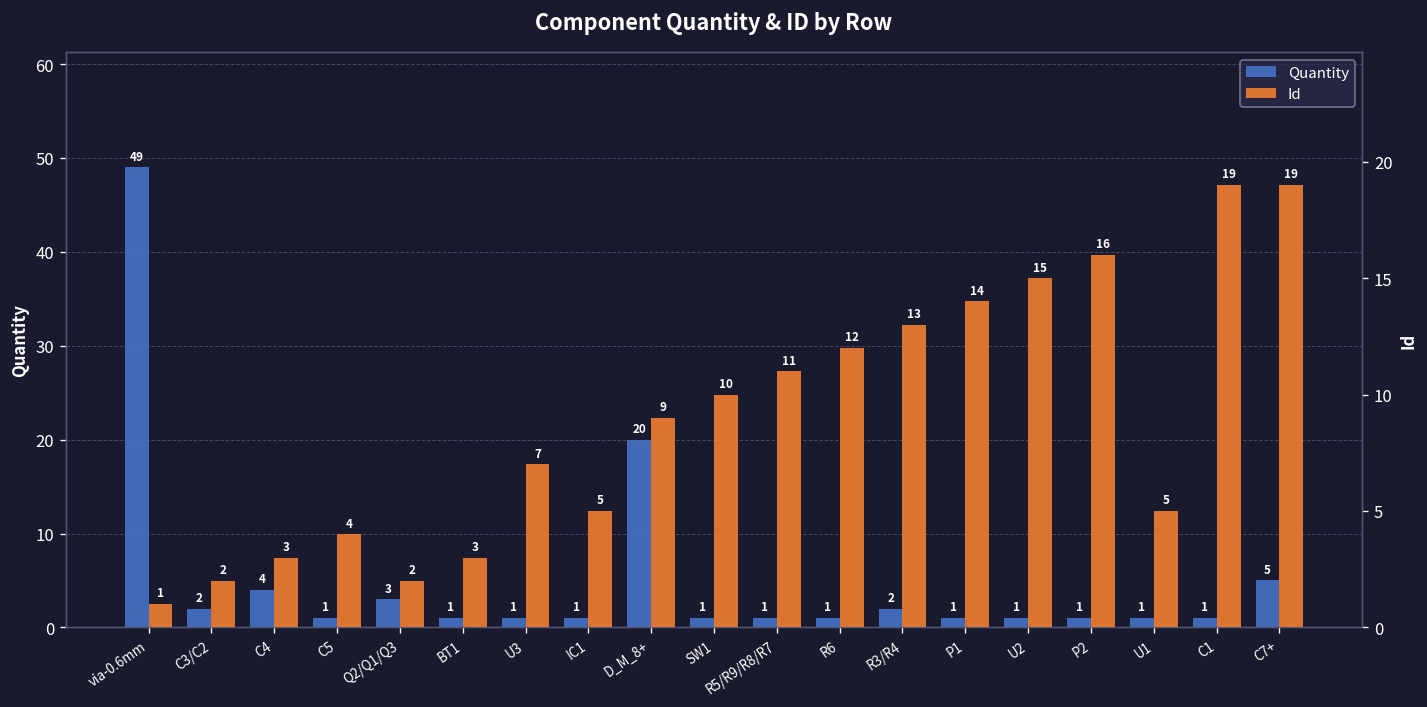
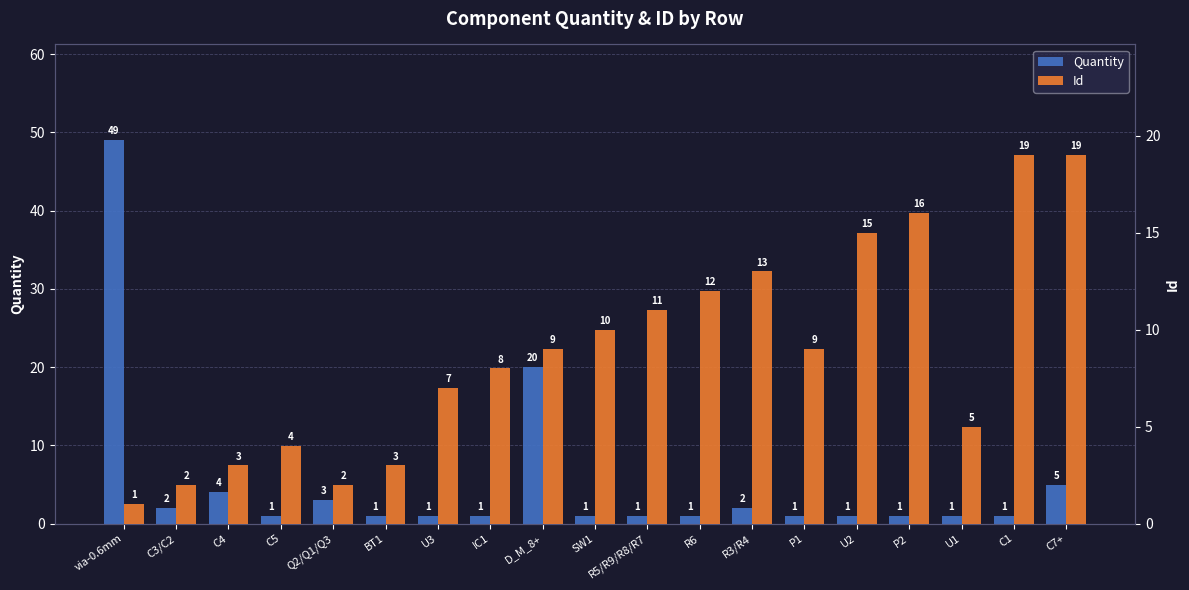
  {
    "Quantity": {
      "via-0.6mm": 49,
      "C3/C2": 2,
      "C4": 4,
      "C5": 1,
      "Q2/Q1/Q3": 3,
      "BT1": 1,
      "U3": 1,
      "IC1": 1,
      "D_M_8+": 20,
      "SW1": 1,
      "R5/R9/R8/R7": 1,
      "R6": 1,
      "R3/R4": 2,
      "P1": 1,
      "U2": 1,
      "P2": 1,
      "U1": 1,
      "C1": 1,
      "C7+": 5
    },
    "Id": {
      "via-0.6mm": 1,
      "C3/C2": 2,
      "C4": 3,
      "C5": 4,
      "Q2/Q1/Q3": 2,
      "BT1": 3,
      "U3": 7,
-     "IC1": 5,
+     "IC1": 8,
      "D_M_8+": 9,
      "SW1": 10,
      "R5/R9/R8/R7": 11,
      "R6": 12,
      "R3/R4": 13,
-     "P1": 14,
+     "P1": 9,
      "U2": 15,
      "P2": 16,
      "U1": 5,
      "C1": 19,
      "C7+": 19
    }
  }
